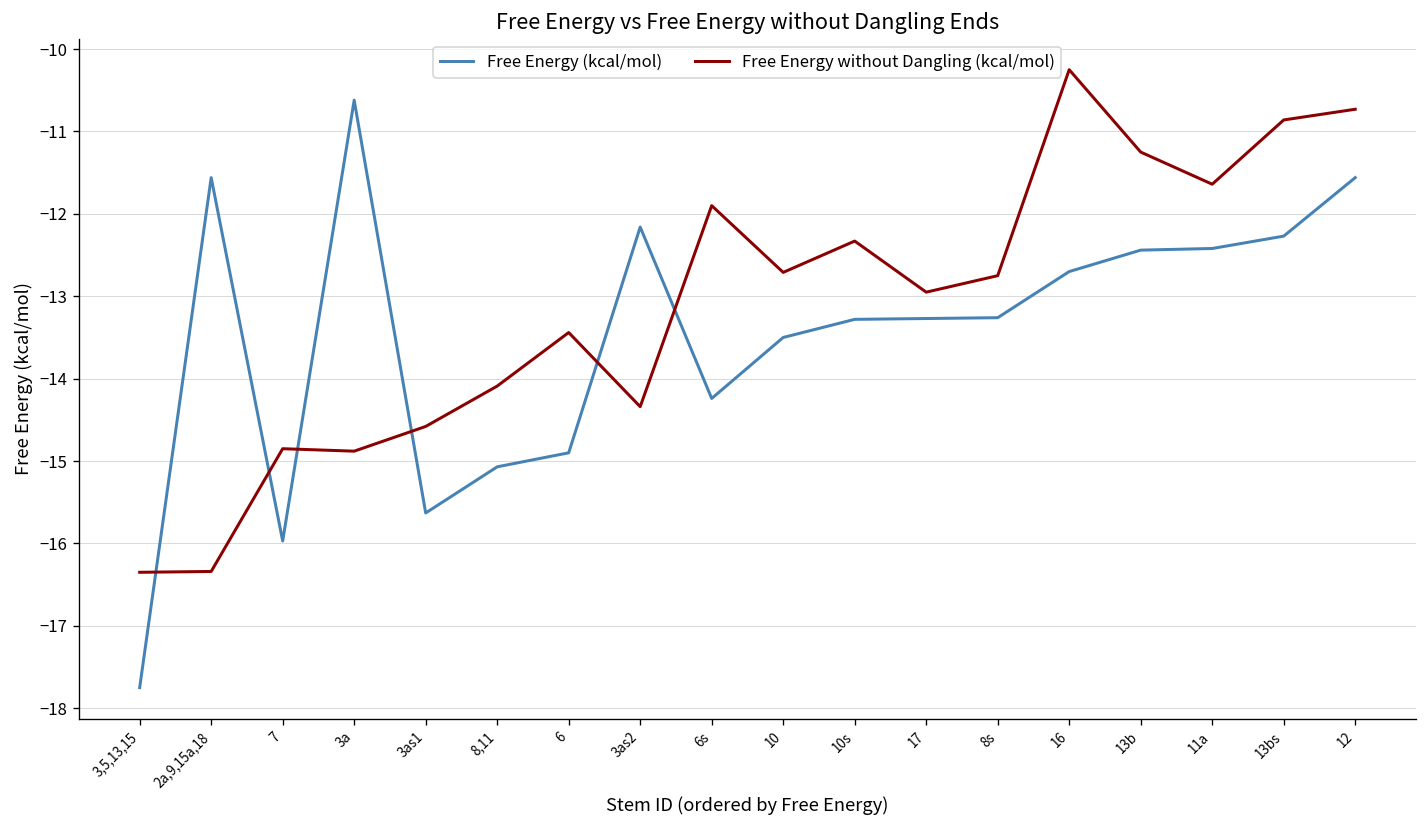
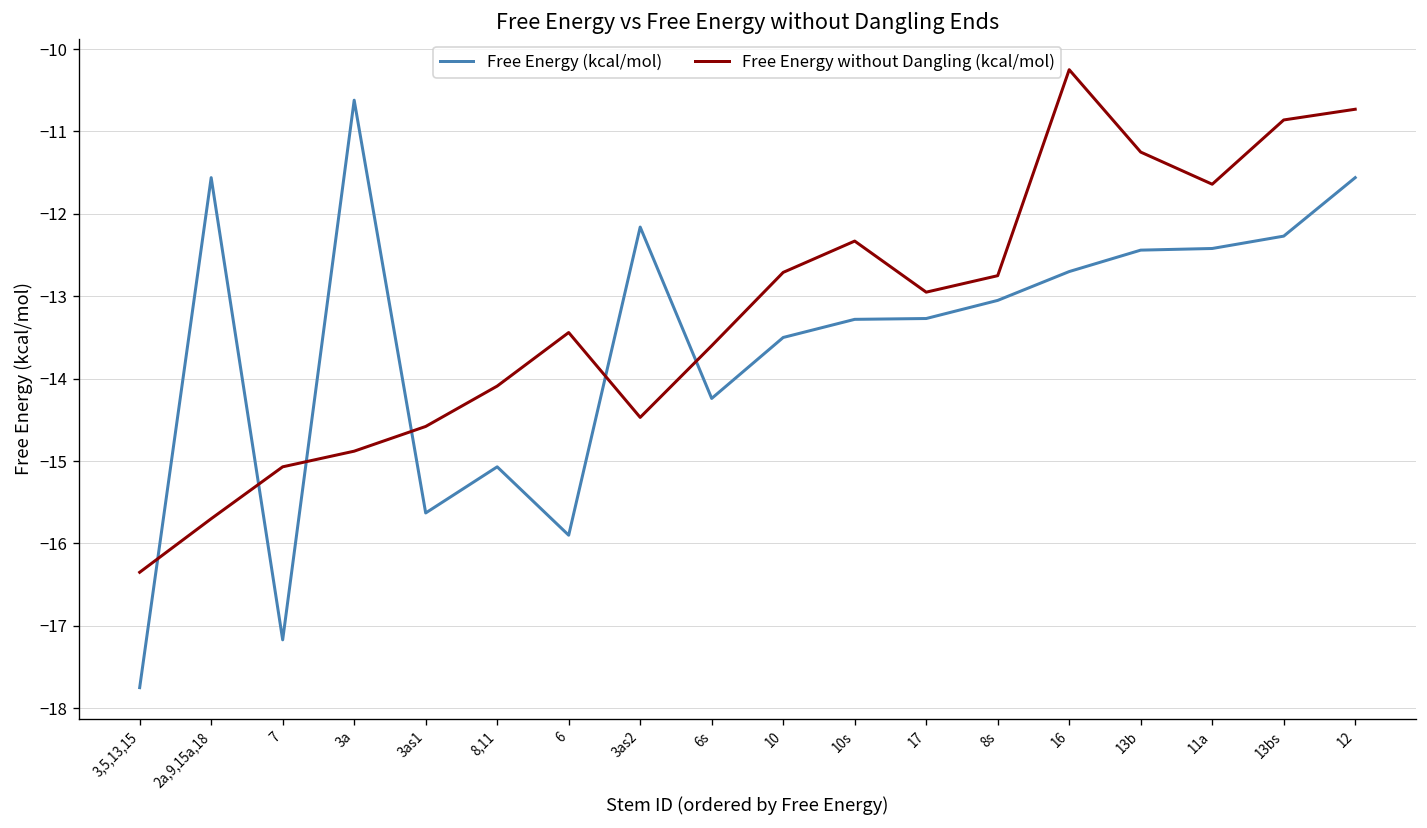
  {
    "Free Energy (kcal/mol)": {
      "3,5,13,15": -17.8,
      "2a,9,15a,18": -11.6,
-     "7": -16.0,
+     "7": -17.2,
      "3a": -10.6,
      "3as1": -15.6,
      "8,11": -15.1,
-     "6": -14.9,
+     "6": -15.9,
      "3as2": -12.2,
      "6s": -14.2,
      "10": -13.5,
      "10s": -13.3,
      "17": -13.3,
-     "8s": -13.3,
+     "8s": -13.1,
      "16": -12.7,
      "13b": -12.4,
      "11a": -12.4,
      "13bs": -12.3,
      "12": -11.6
    },
    "Free Energy without Dangling (kcal/mol)": {
      "3,5,13,15": -16.4,
-     "2a,9,15a,18": -16.3,
-     "7": -14.9,
+     "2a,9,15a,18": -15.7,
+     "7": -15.1,
      "3a": -14.9,
      "3as1": -14.6,
      "8,11": -14.1,
      "6": -13.4,
-     "3as2": -14.3,
-     "6s": -11.9,
+     "3as2": -14.5,
+     "6s": -13.6,
      "10": -12.7,
      "10s": -12.3,
      "17": -13.0,
      "8s": -12.8,
      "16": -10.3,
      "13b": -11.3,
      "11a": -11.6,
      "13bs": -10.9,
      "12": -10.7
    }
  }
